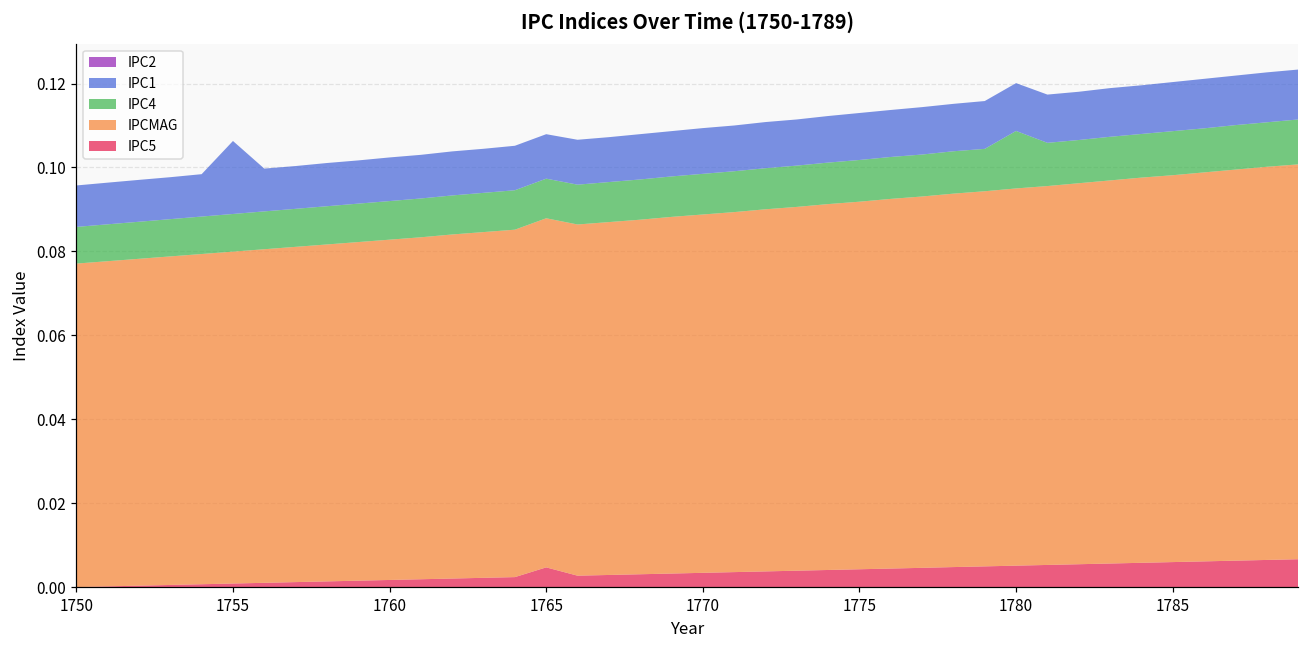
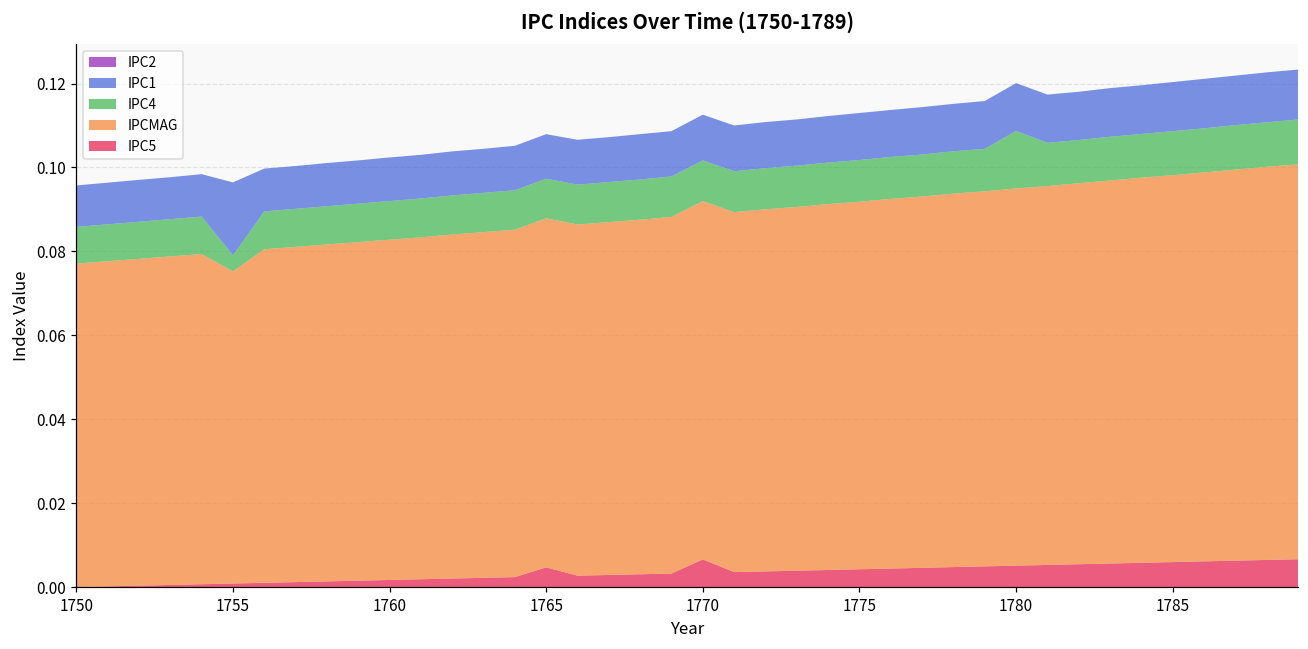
  {
    "IPC5": {
      "1750": 0.000,
      "1755": 0.001,
      "1760": 0.002,
      "1765": 0.005,
-     "1770": 0.003,
+     "1770": 0.007,
      "1775": 0.004,
      "1780": 0.005,
      "1785": 0.006
    },
    "IPCMAG": {
      "1750": 0.077,
-     "1755": 0.079,
+     "1755": 0.074,
      "1760": 0.081,
      "1765": 0.083,
      "1770": 0.085,
      "1775": 0.088,
      "1780": 0.090,
      "1785": 0.092
    },
    "IPC4": {
      "1750": 0.009,
-     "1755": 0.009,
+     "1755": 0.004,
      "1760": 0.009,
      "1765": 0.009,
      "1770": 0.010,
      "1775": 0.010,
      "1780": 0.014,
      "1785": 0.010
    }
  }
